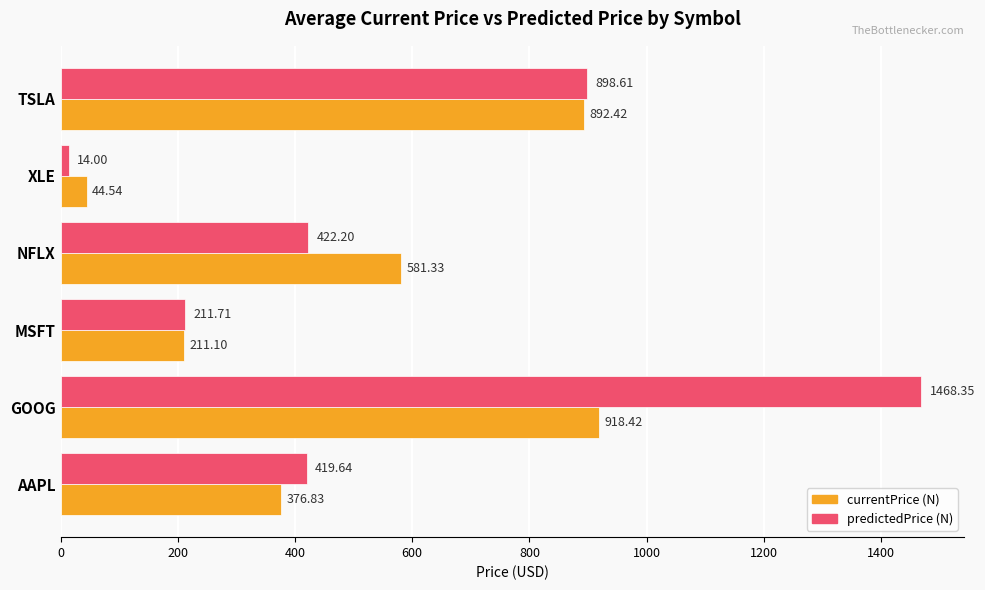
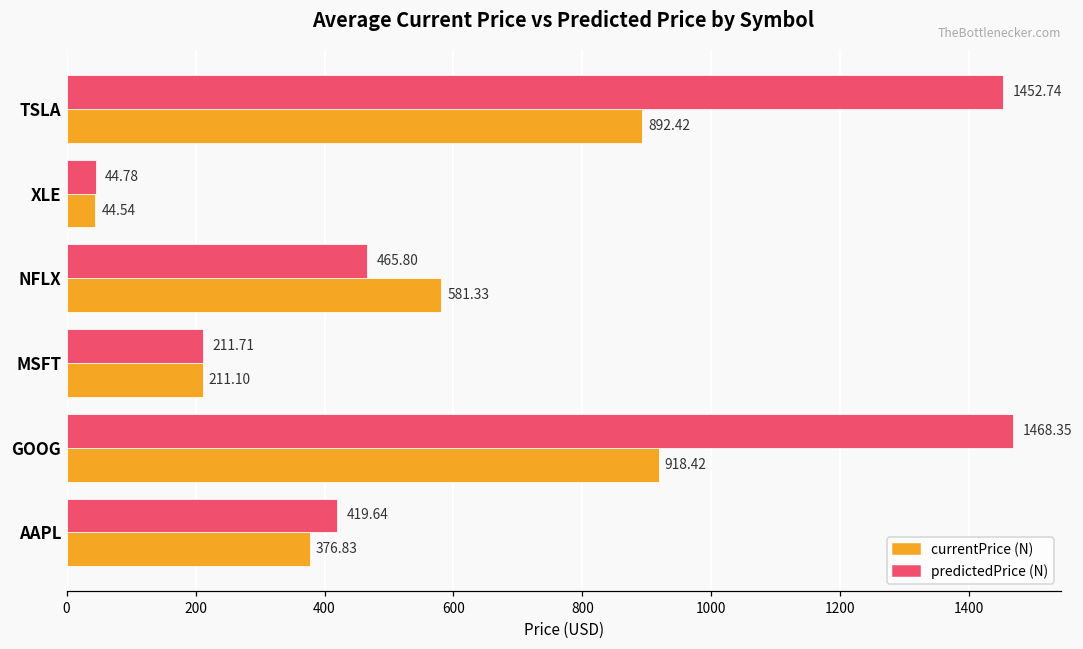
  {
    "currentPrice (N)": {
      "TSLA": 892.42,
      "XLE": 44.54,
      "NFLX": 581.33,
      "MSFT": 211.10,
      "GOOG": 918.42,
      "AAPL": 376.83
    },
    "predictedPrice (N)": {
-     "TSLA": 898.61,
-     "XLE": 14.00,
-     "NFLX": 422.20,
+     "TSLA": 1452.74,
+     "XLE": 44.78,
+     "NFLX": 465.80,
      "MSFT": 211.71,
      "GOOG": 1468.35,
      "AAPL": 419.64
    }
  }
